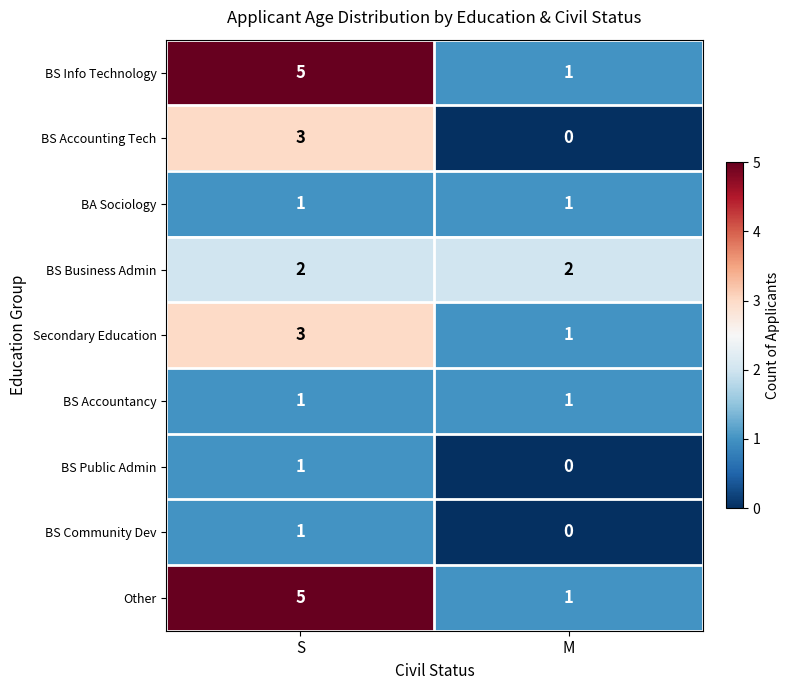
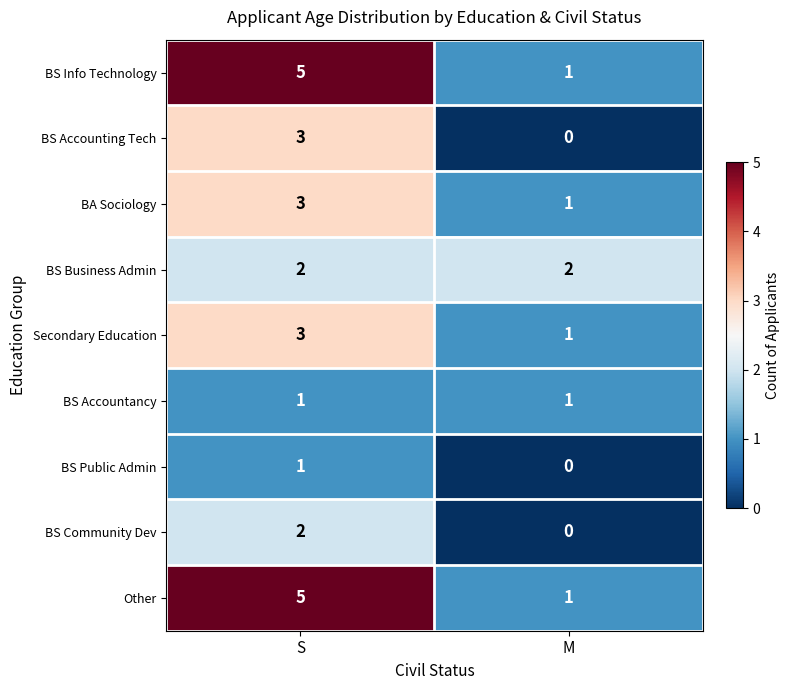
  {
    "BS Info Technology": {
      "S": 5,
      "M": 1
    },
    "BS Accounting Tech": {
      "S": 3,
      "M": 0
    },
    "BA Sociology": {
-     "S": 1,
+     "S": 3,
      "M": 1
    },
    "BS Business Admin": {
      "S": 2,
      "M": 2
    },
    "Secondary Education": {
      "S": 3,
      "M": 1
    },
    "BS Accountancy": {
      "S": 1,
      "M": 1
    },
    "BS Public Admin": {
      "S": 1,
      "M": 0
    },
    "BS Community Dev": {
-     "S": 1,
+     "S": 2,
      "M": 0
    },
    "Other": {
      "S": 5,
      "M": 1
    }
  }
